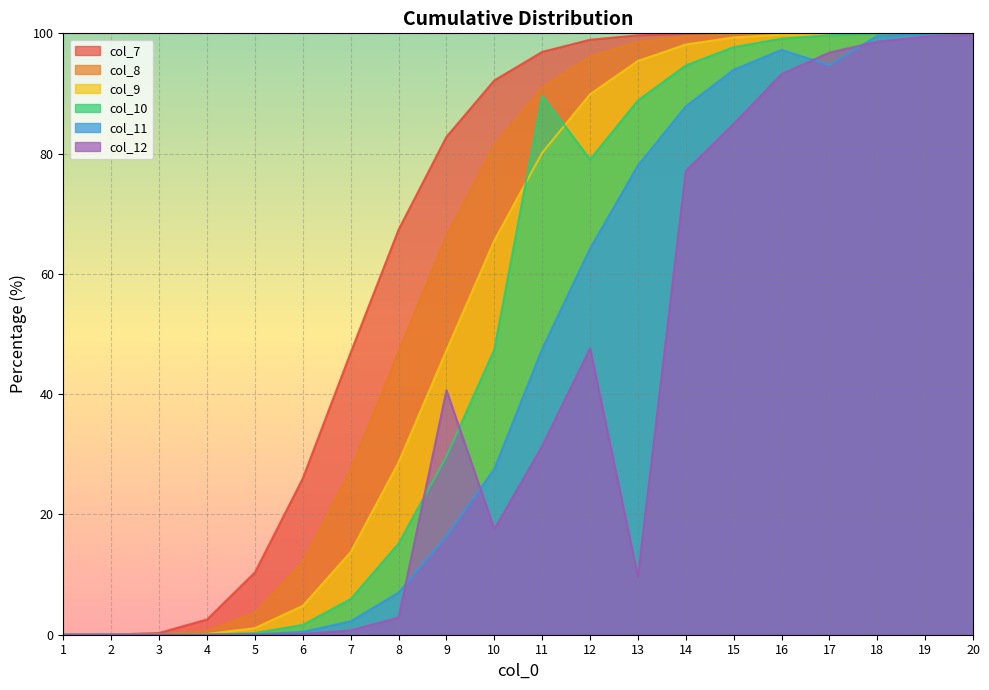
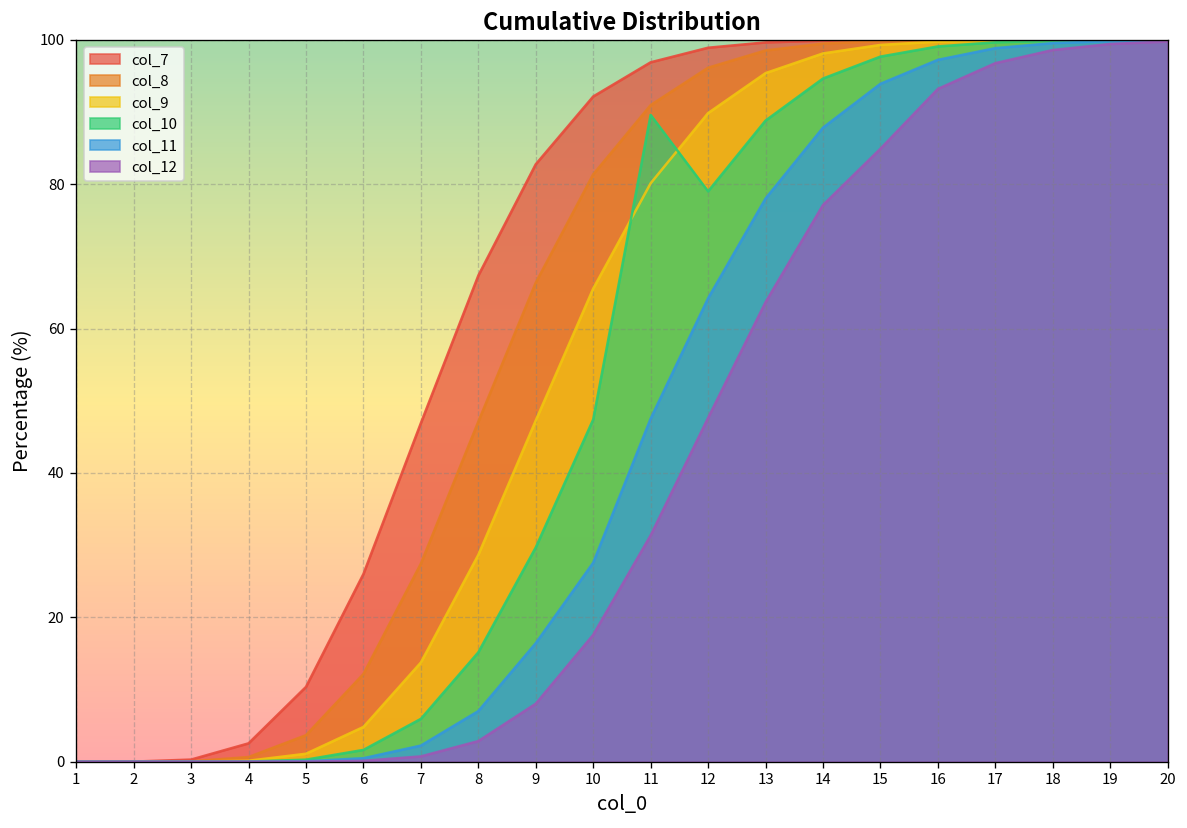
  {
    "col_9": {
      "5": 1,
      "6": 5,
      "7": 14,
      "8": 29,
      "9": 47,
      "10": 66,
      "11": 80,
      "12": 90,
      "13": 95,
      "14": 98,
      "15": 99
    },
    "col_10": {
      "6": 2,
      "7": 6,
      "8": 15,
      "9": 30,
      "10": 47,
      "11": 90,
      "12": 79,
      "13": 89,
      "14": 95,
      "15": 98,
      "16": 99
    },
    "col_11": {
      "7": 2,
      "8": 7,
      "9": 16,
      "10": 28,
      "11": 48,
      "12": 64,
      "13": 78,
      "14": 88,
      "15": 94,
      "16": 97,
-     "17": 95
+     "17": 99
    },
    "col_12": {
      "7": 1,
      "8": 3,
-     "9": 41,
+     "9": 8,
      "10": 18,
      "11": 31,
      "12": 48,
-     "13": 10,
+     "13": 64,
      "14": 77,
      "15": 85,
      "16": 93,
      "17": 97,
      "18": 99
    }
  }
